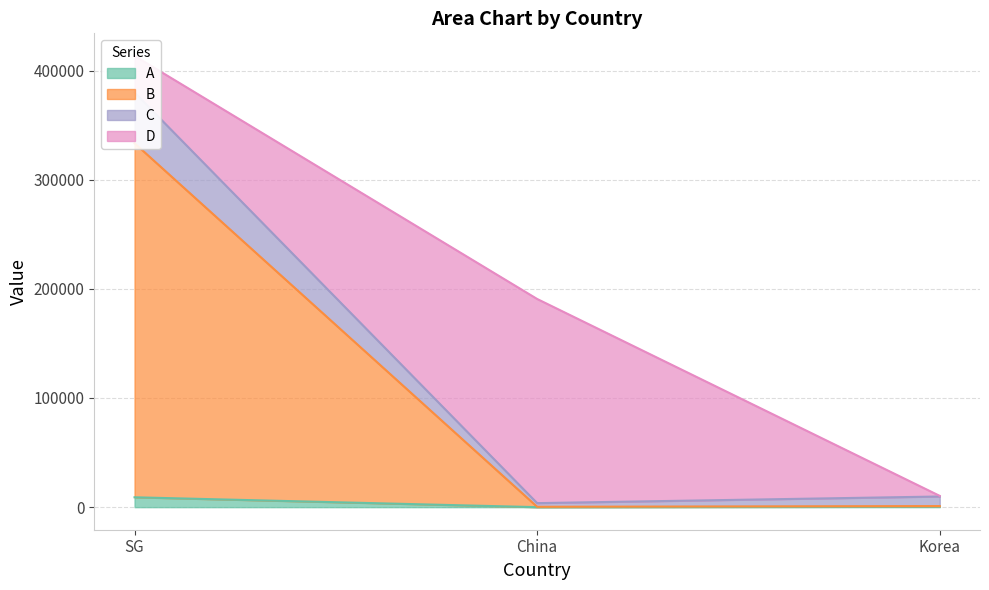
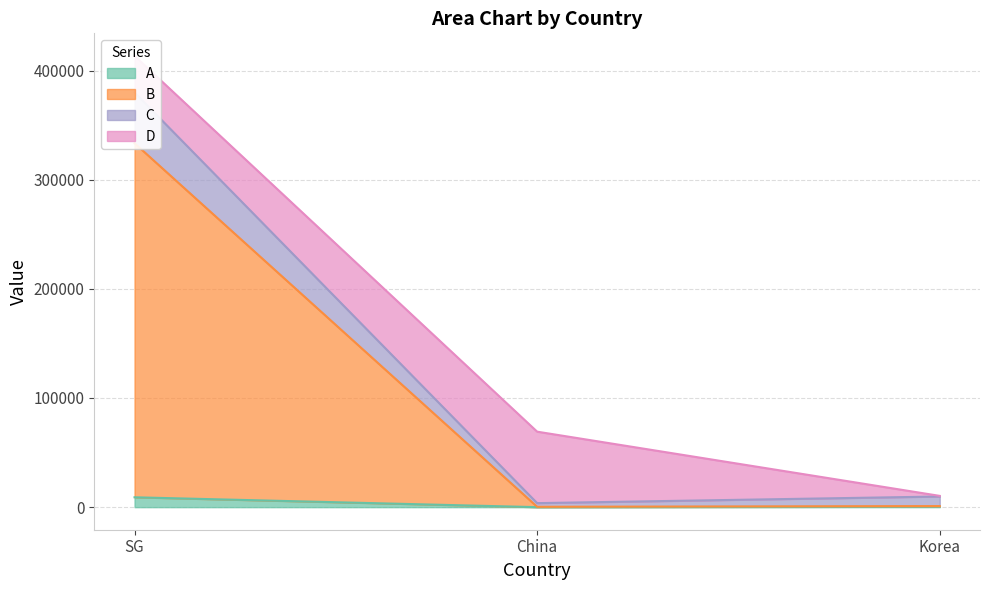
  {
    "A": {
      "SG": 9000
    },
    "C": {
      "China": 3000
    },
    "D": {
-     "China": 187000
+     "China": 65000
    }
  }
